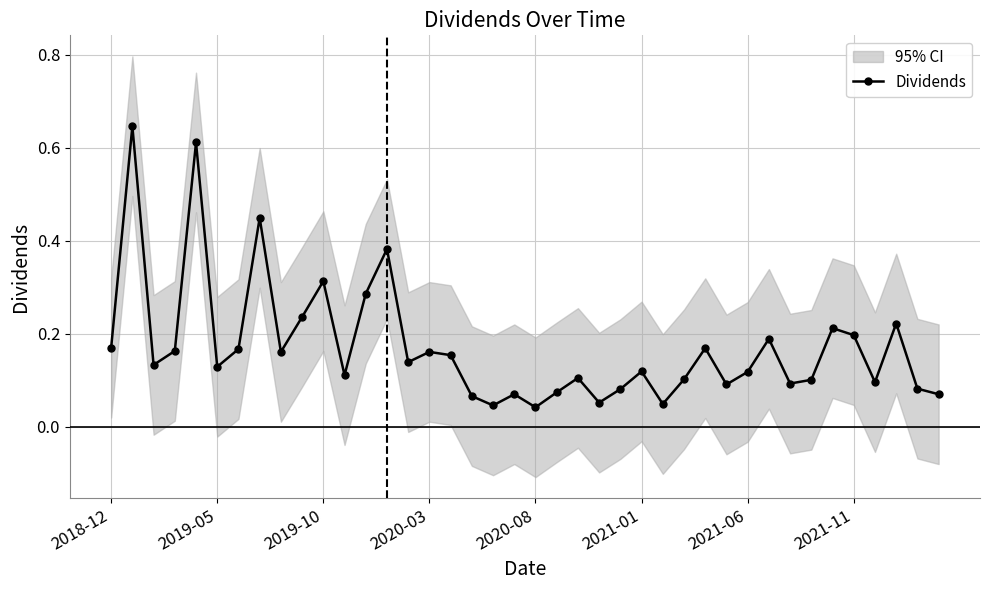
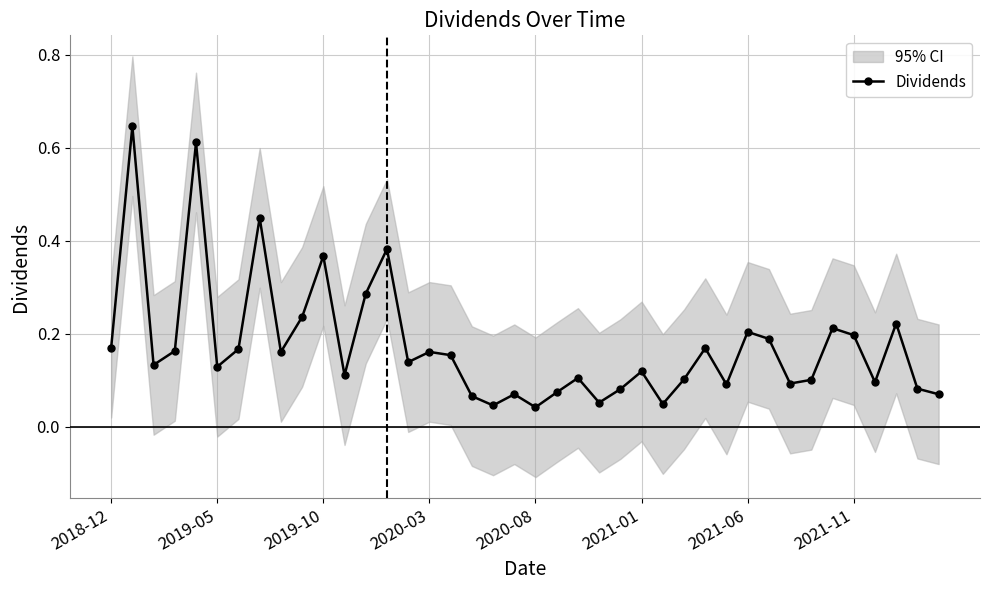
  {
    "Dividends": {
      "2018-12": 0.17,
      "2019-05": 0.13,
-     "2019-10": 0.31,
+     "2019-10": 0.37,
      "2020-03": 0.16,
      "2020-08": 0.04,
      "2021-01": 0.12,
-     "2021-06": 0.12,
+     "2021-06": 0.20,
      "2021-11": 0.20
    }
  }
